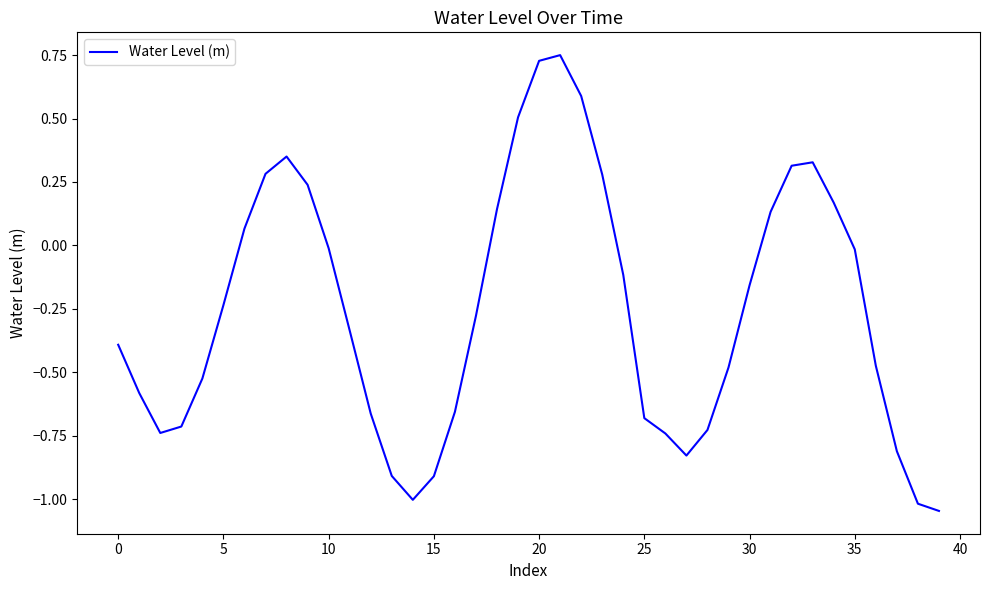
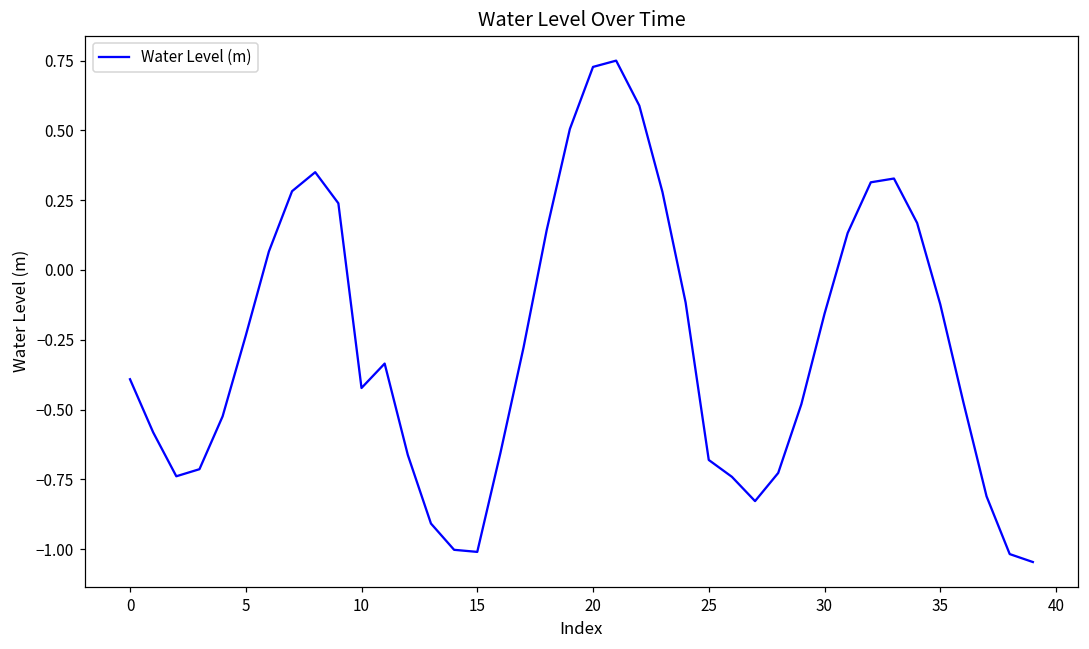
  {
    "0": -0.39,
    "5": -0.24,
-   "10": -0.01,
-   "15": -0.91,
+   "10": -0.42,
+   "15": -1.01,
    "20": 0.73,
    "25": -0.68,
    "30": -0.16,
-   "35": -0.02
+   "35": -0.12
  }
